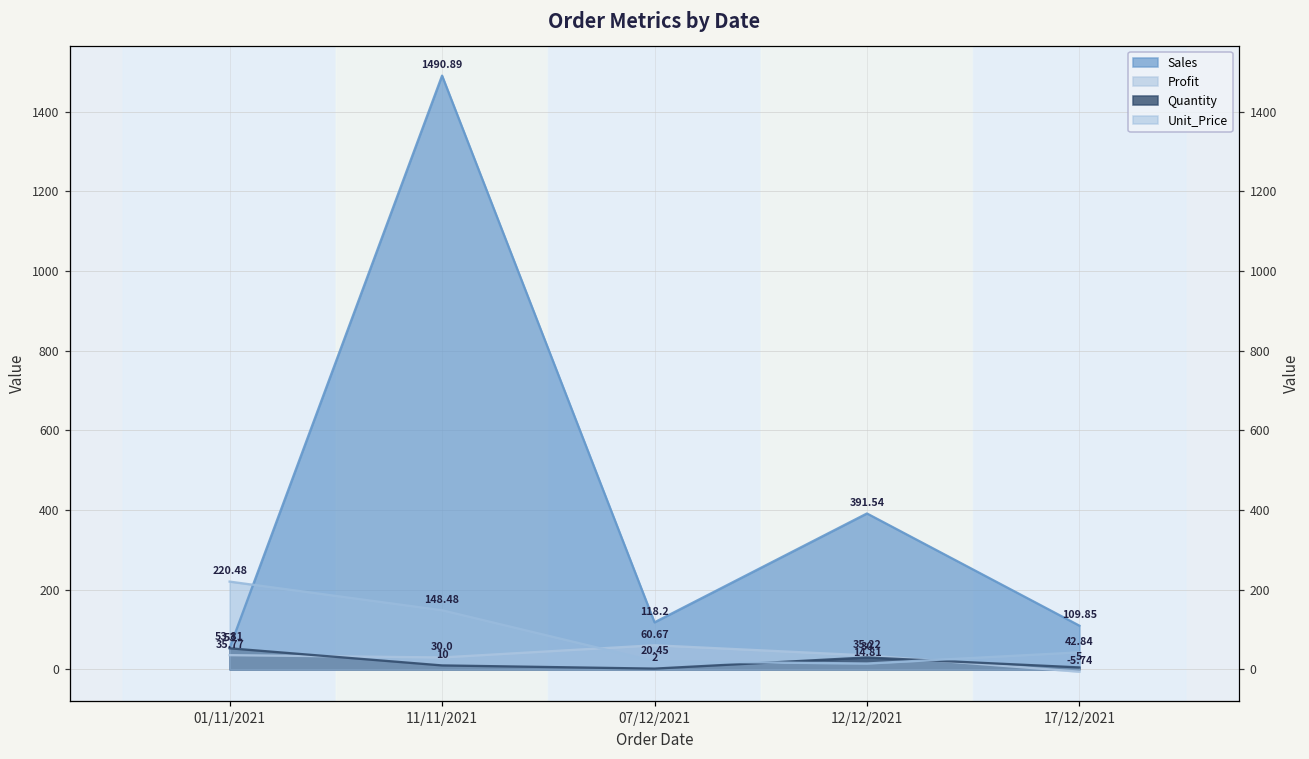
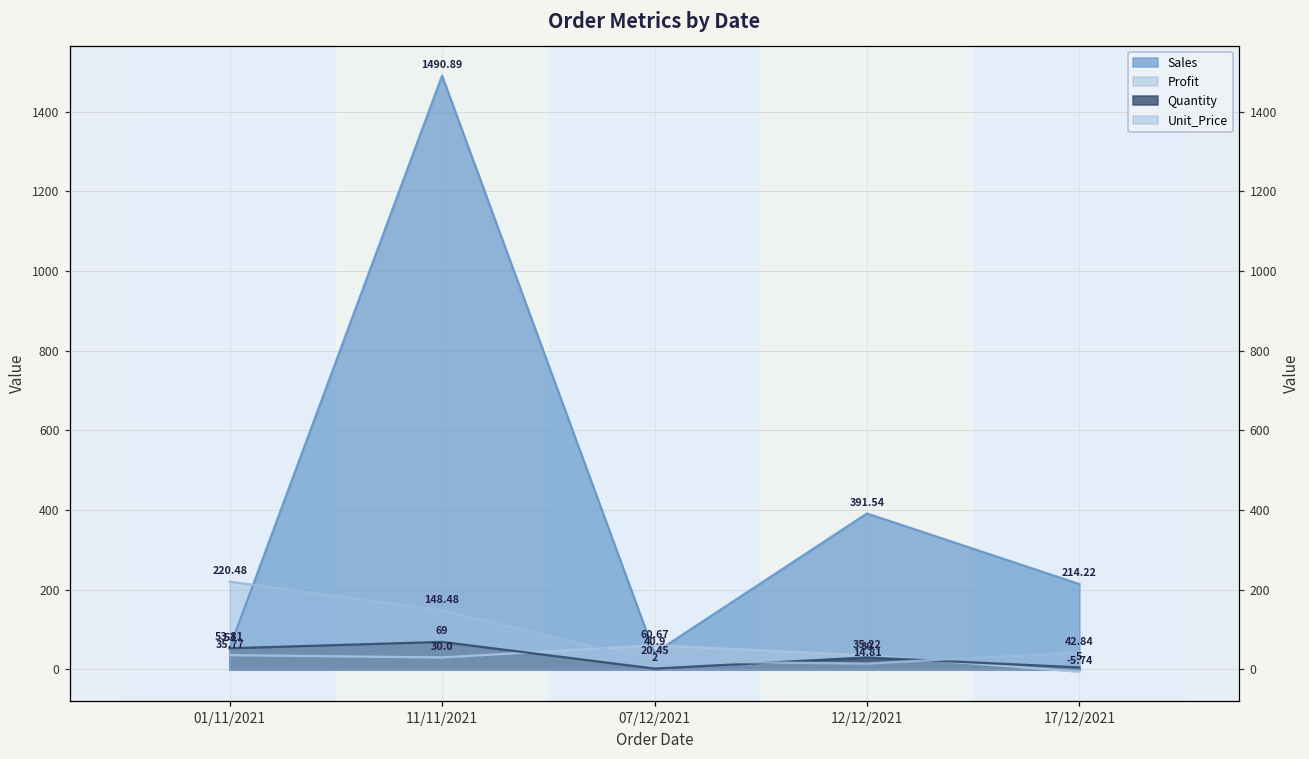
  {
    "Sales": {
      "11/11/2021": 1490.89,
-     "07/12/2021": 118.2,
+     "07/12/2021": 40.9,
      "12/12/2021": 391.54,
-     "17/12/2021": 109.85
+     "17/12/2021": 214.22
    },
    "Quantity": {
-     "11/11/2021": 10
+     "11/11/2021": 69
    }
  }
